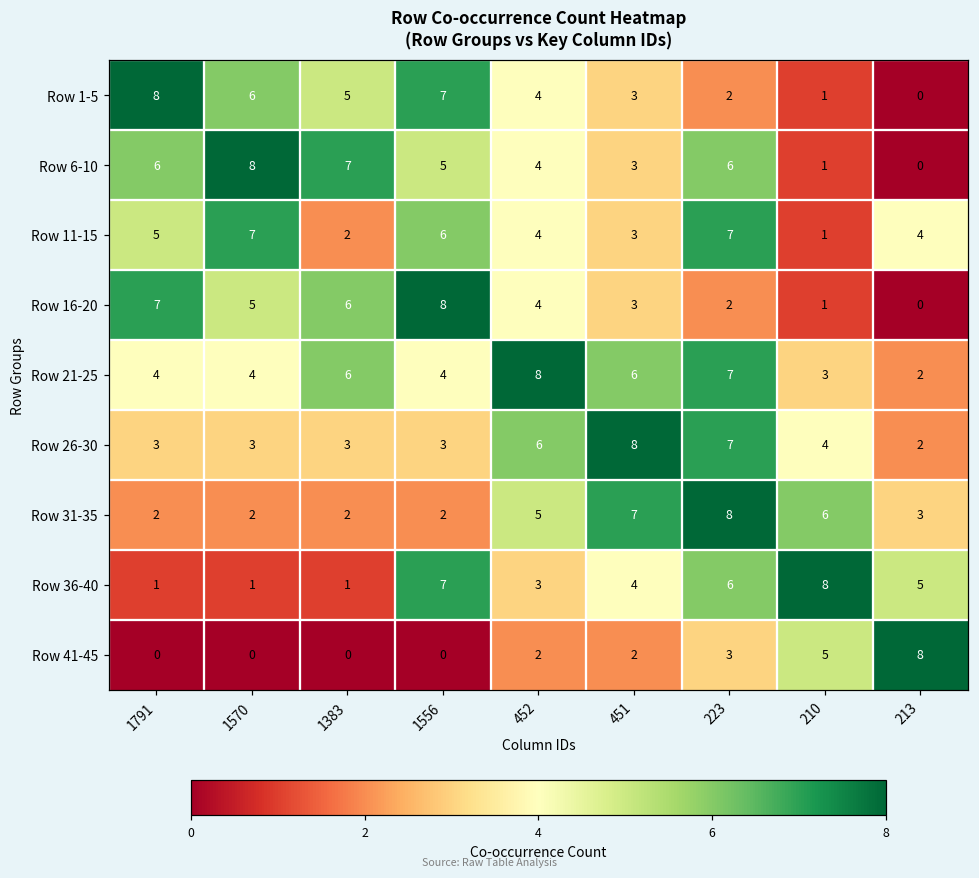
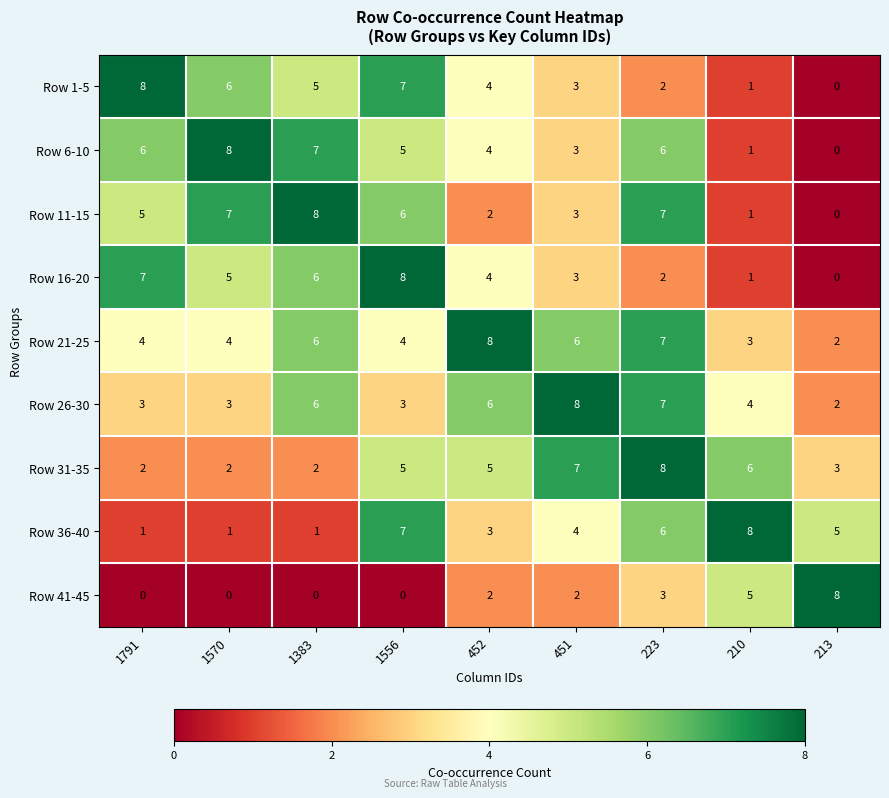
  {
    "Row 1-5": {
      "1791": 8,
      "1570": 6,
      "1383": 5,
      "1556": 7,
      "452": 4,
      "451": 3,
      "223": 2,
      "210": 1,
      "213": 0
    },
    "Row 6-10": {
      "1791": 6,
      "1570": 8,
      "1383": 7,
      "1556": 5,
      "452": 4,
      "451": 3,
      "223": 6,
      "210": 1,
      "213": 0
    },
    "Row 11-15": {
      "1791": 5,
      "1570": 7,
-     "1383": 2,
+     "1383": 8,
      "1556": 6,
-     "452": 4,
+     "452": 2,
      "451": 3,
      "223": 7,
      "210": 1,
-     "213": 4
+     "213": 0
    },
    "Row 16-20": {
      "1791": 7,
      "1570": 5,
      "1383": 6,
      "1556": 8,
      "452": 4,
      "451": 3,
      "223": 2,
      "210": 1,
      "213": 0
    },
    "Row 21-25": {
      "1791": 4,
      "1570": 4,
      "1383": 6,
      "1556": 4,
      "452": 8,
      "451": 6,
      "223": 7,
      "210": 3,
      "213": 2
    },
    "Row 26-30": {
      "1791": 3,
      "1570": 3,
-     "1383": 3,
+     "1383": 6,
      "1556": 3,
      "452": 6,
      "451": 8,
      "223": 7,
      "210": 4,
      "213": 2
    },
    "Row 31-35": {
      "1791": 2,
      "1570": 2,
      "1383": 2,
-     "1556": 2,
+     "1556": 5,
      "452": 5,
      "451": 7,
      "223": 8,
      "210": 6,
      "213": 3
    },
    "Row 36-40": {
      "1791": 1,
      "1570": 1,
      "1383": 1,
      "1556": 7,
      "452": 3,
      "451": 4,
      "223": 6,
      "210": 8,
      "213": 5
    },
    "Row 41-45": {
      "1791": 0,
      "1570": 0,
      "1383": 0,
      "1556": 0,
      "452": 2,
      "451": 2,
      "223": 3,
      "210": 5,
      "213": 8
    }
  }
